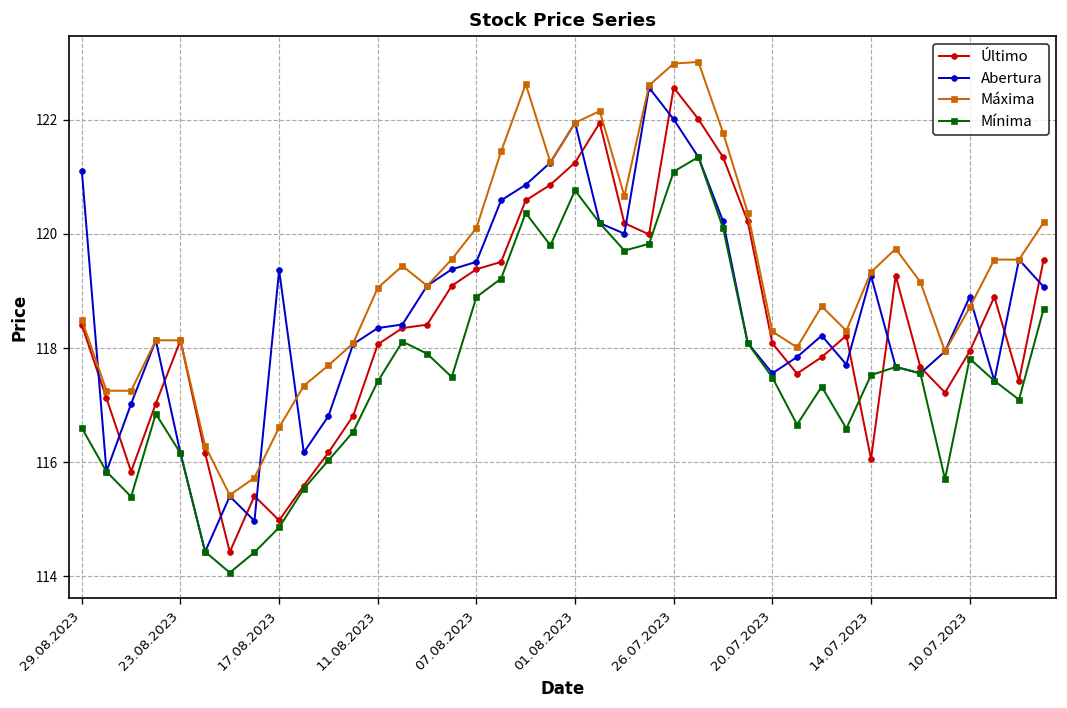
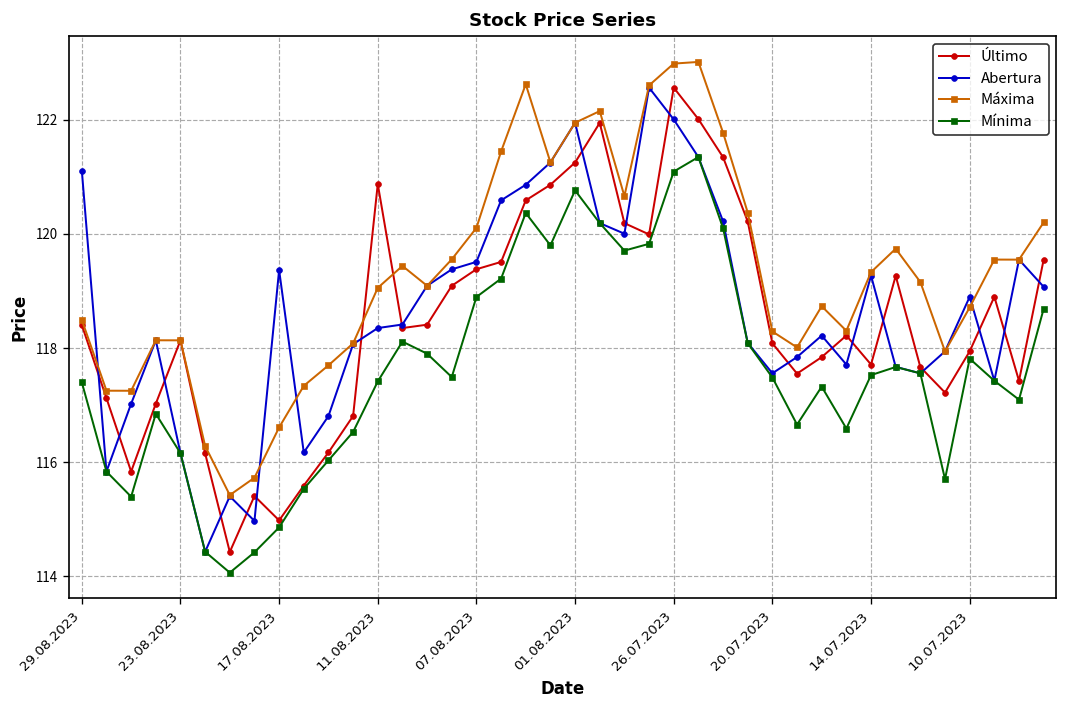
  {
    "Último": {
      "29.08.2023": 118.4,
      "17.08.2023": 115.0,
-     "11.08.2023": 118.1,
+     "11.08.2023": 120.9,
      "07.08.2023": 119.4,
      "01.08.2023": 121.2,
      "26.07.2023": 122.6,
      "20.07.2023": 118.1,
-     "14.07.2023": 116.1,
+     "14.07.2023": 117.7,
      "10.07.2023": 117.9
    },
    "Abertura": {
      "29.08.2023": 121.1,
      "17.08.2023": 119.4,
      "11.08.2023": 118.4,
      "07.08.2023": 119.5,
      "26.07.2023": 122.0,
      "20.07.2023": 117.6,
      "14.07.2023": 119.3,
      "10.07.2023": 118.9
    },
    "Máxima": {
      "29.08.2023": 118.5,
      "17.08.2023": 116.6,
      "11.08.2023": 119.1,
      "07.08.2023": 120.1,
      "26.07.2023": 123.0,
      "20.07.2023": 118.3,
      "14.07.2023": 119.3,
      "10.07.2023": 118.7
    },
    "Mínima": {
-     "29.08.2023": 116.6,
+     "29.08.2023": 117.4,
      "17.08.2023": 114.9,
      "11.08.2023": 117.4,
      "07.08.2023": 118.9,
      "01.08.2023": 120.8,
      "26.07.2023": 121.1,
      "20.07.2023": 117.5,
      "14.07.2023": 117.5,
      "10.07.2023": 117.8
    }
  }
